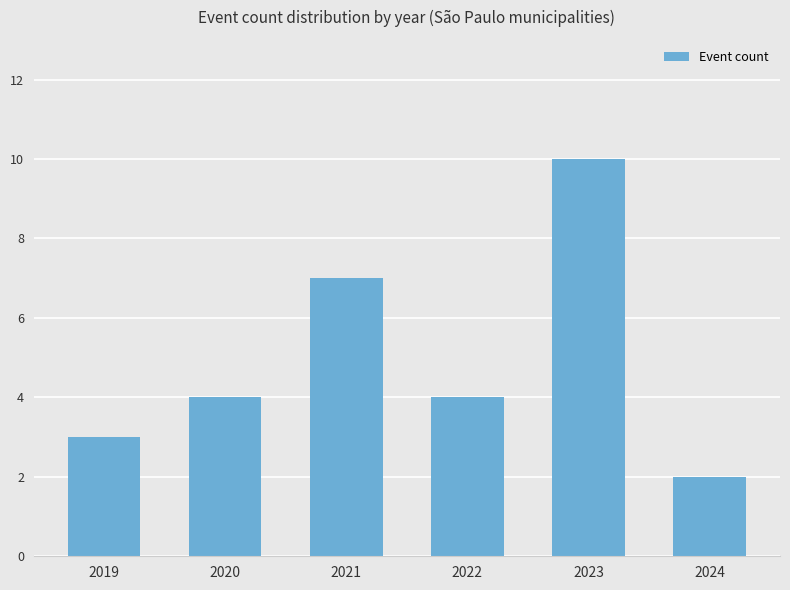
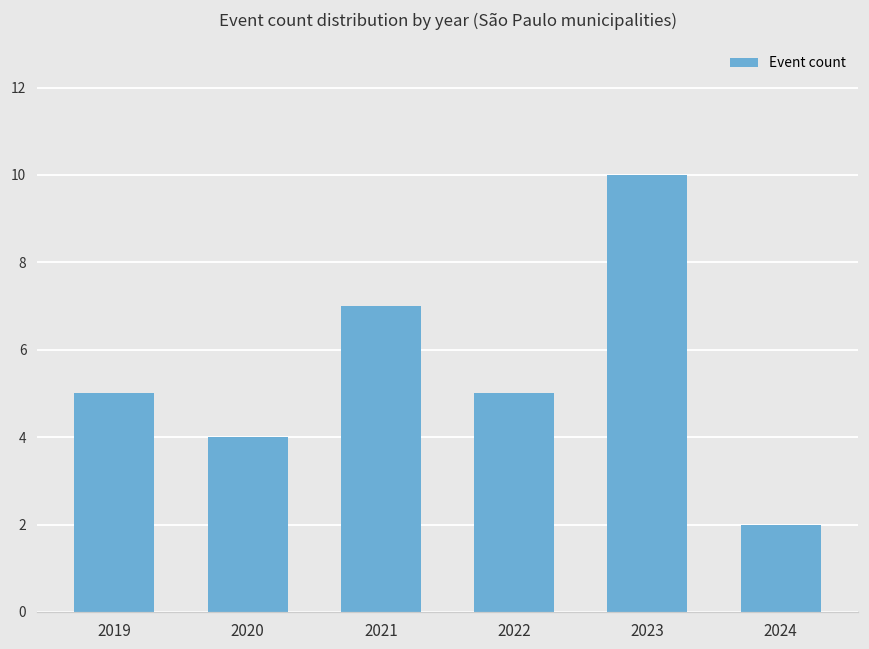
  {
-   "2019": 3,
+   "2019": 5,
    "2020": 4,
    "2021": 7,
-   "2022": 4,
+   "2022": 5,
    "2023": 10,
    "2024": 2
  }
